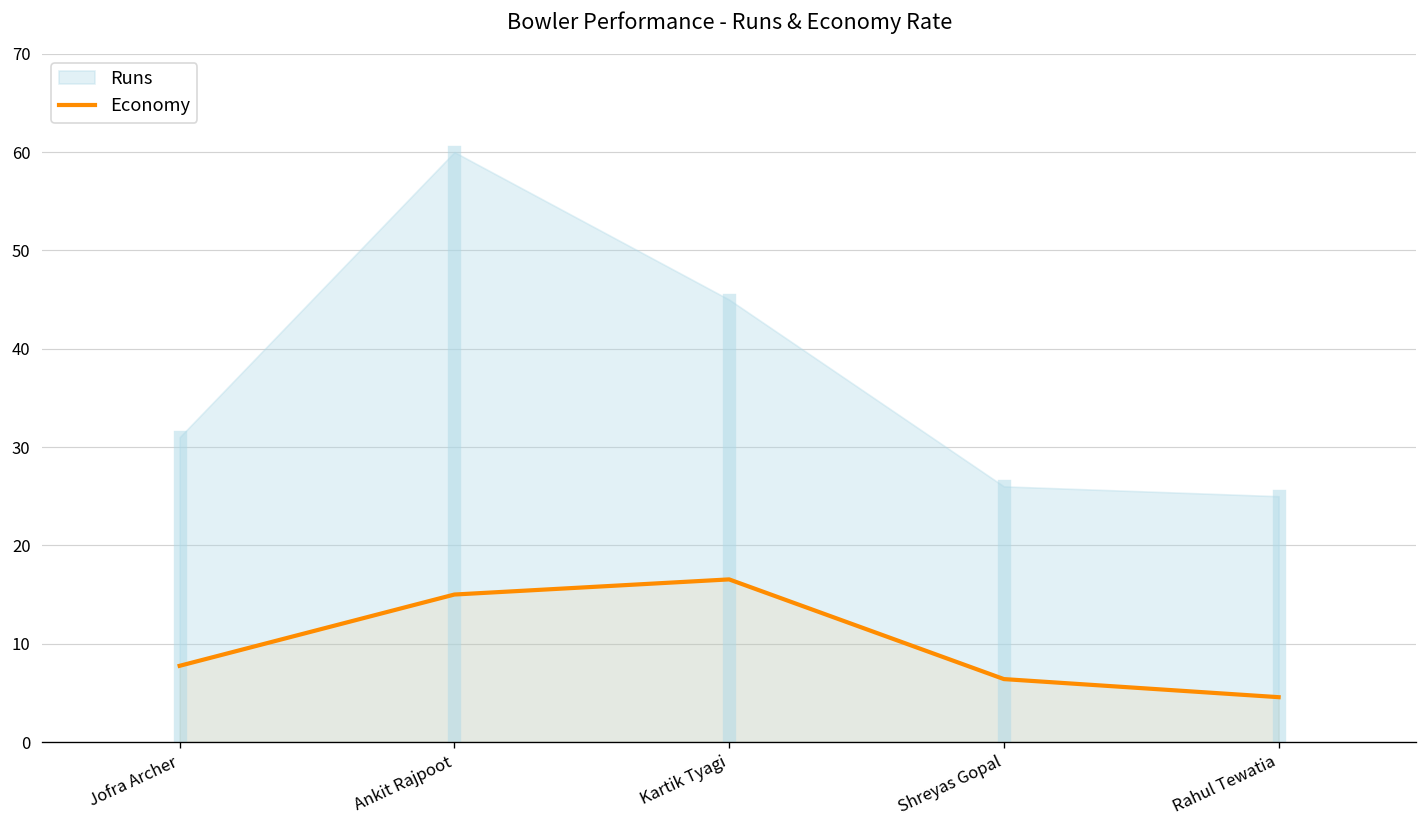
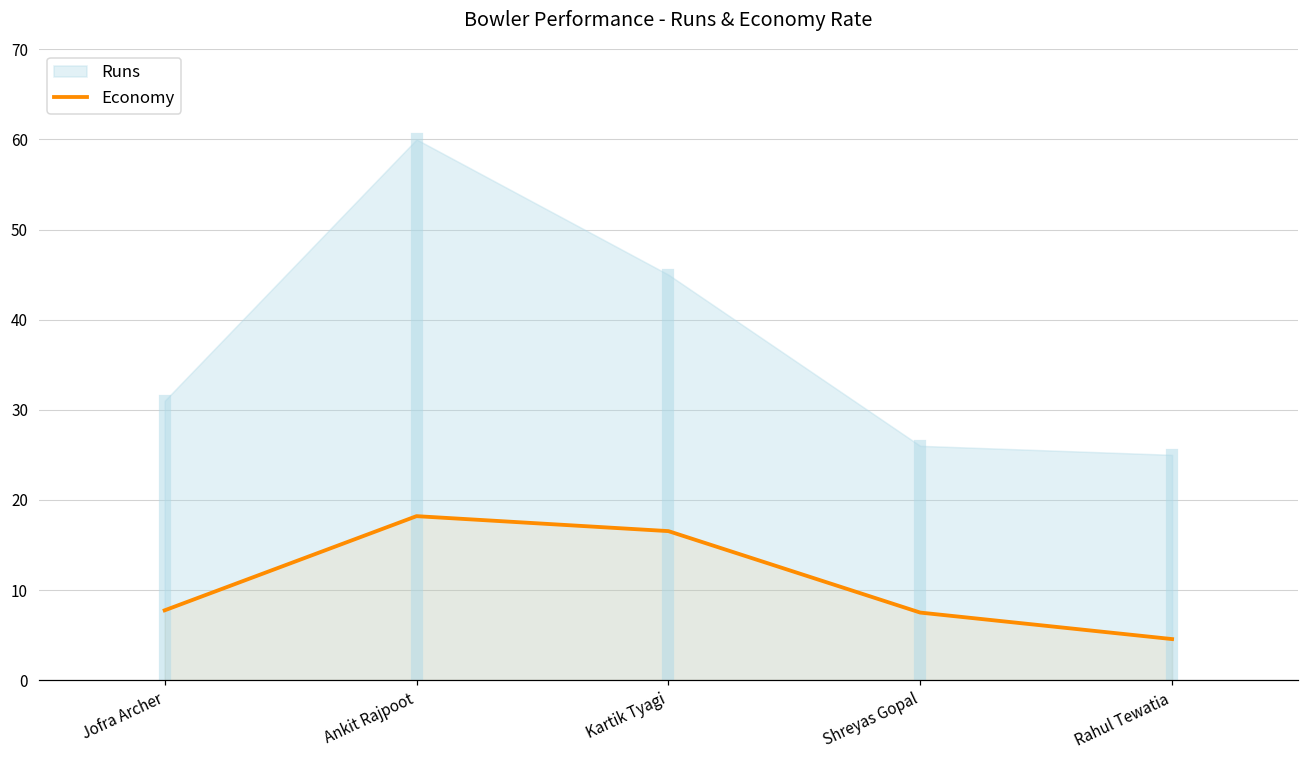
  {
    "Economy": {
      "Jofra Archer": 8,
-     "Ankit Rajpoot": 15,
+     "Ankit Rajpoot": 18,
      "Kartik Tyagi": 17,
-     "Shreyas Gopal": 6,
+     "Shreyas Gopal": 8,
      "Rahul Tewatia": 5
    }
  }
